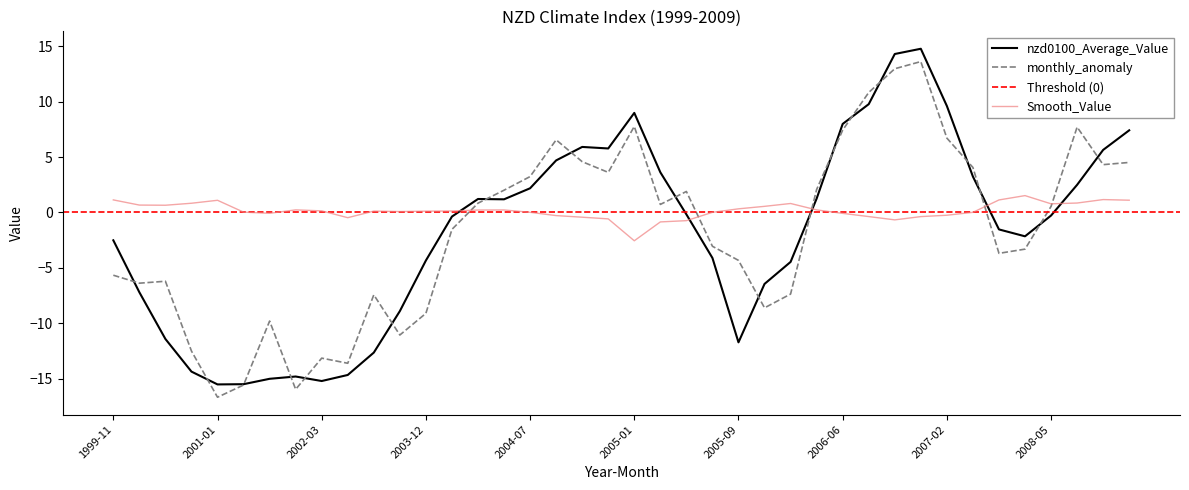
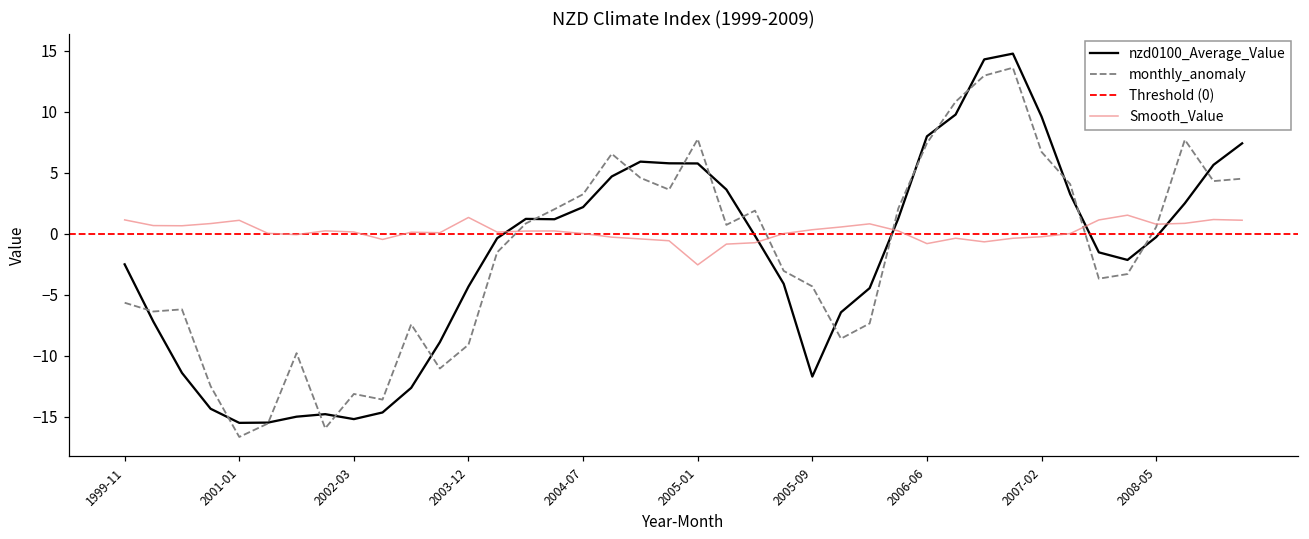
  {
    "nzd0100_Average_Value": {
      "1999-11": -2.5,
      "2001-01": -15.5,
      "2002-03": -15.2,
      "2003-12": -4.3,
      "2004-07": 2.2,
-     "2005-01": 9.0,
+     "2005-01": 5.8,
      "2005-09": -11.7,
      "2006-06": 8.0,
      "2007-02": 9.6,
      "2008-05": -0.3
    },
    "monthly_anomaly": {
      "1999-11": -5.7,
      "2001-01": -16.7,
      "2002-03": -13.1,
      "2003-12": -9.1,
      "2004-07": 3.2,
      "2005-01": 7.8,
      "2005-09": -4.3,
      "2006-06": 7.4,
      "2007-02": 6.7,
      "2008-05": 0.5
    },
    "Smooth_Value": {
      "1999-11": 1.1,
      "2001-01": 1.1,
      "2002-03": 0.1,
-     "2003-12": 0.1,
+     "2003-12": 1.3,
      "2004-07": 0.0,
      "2005-01": -2.6,
      "2005-09": 0.3,
-     "2006-06": -0.1,
+     "2006-06": -0.8,
      "2007-02": -0.2,
      "2008-05": 0.8
    }
  }
